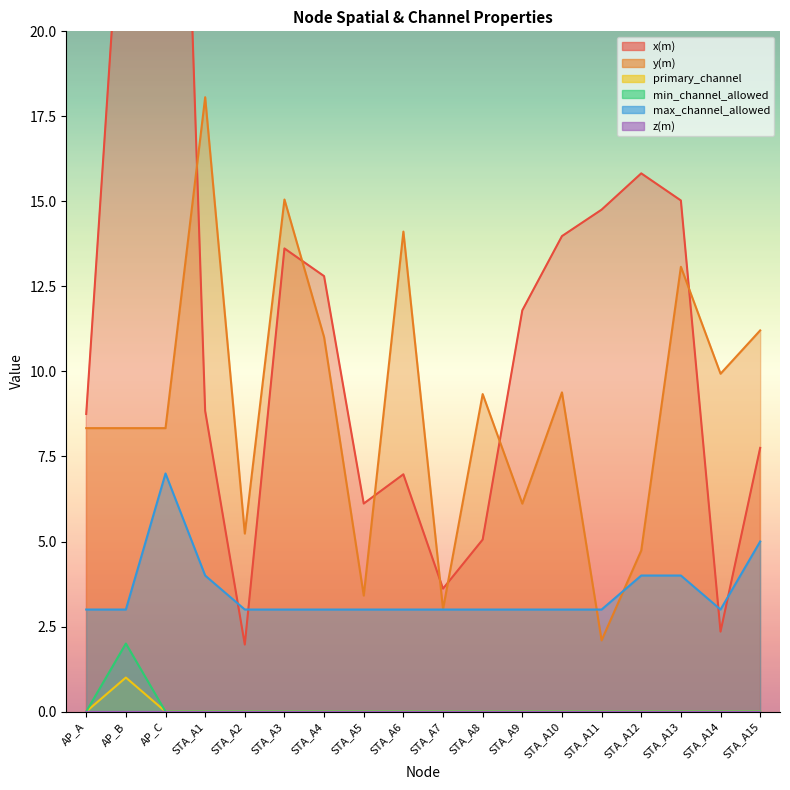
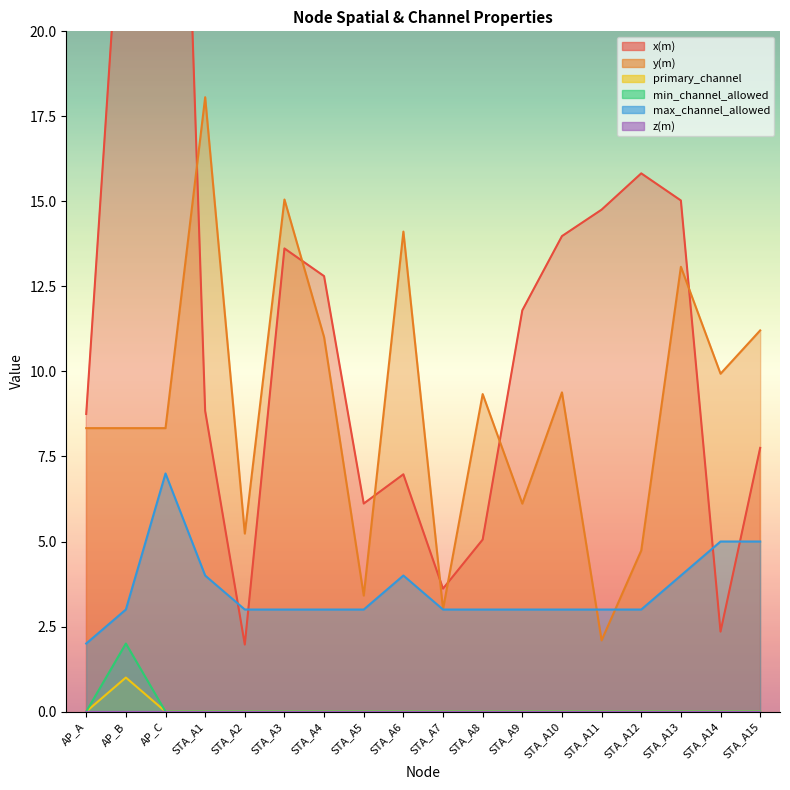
  {
    "min_channel_allowed": {
      "AP_B": 2
    },
    "max_channel_allowed": {
-     "AP_A": 3,
+     "AP_A": 2,
      "AP_B": 3,
      "AP_C": 7,
      "STA_A1": 4,
      "STA_A2": 3,
      "STA_A3": 3,
      "STA_A4": 3,
      "STA_A5": 3,
-     "STA_A6": 3,
+     "STA_A6": 4,
      "STA_A8": 3,
      "STA_A9": 3,
      "STA_A10": 3,
      "STA_A11": 3,
-     "STA_A12": 4,
+     "STA_A12": 3,
      "STA_A13": 4,
-     "STA_A14": 3,
+     "STA_A14": 5,
      "STA_A15": 5
    },
    "z(m)": {
      "AP_B": 0
    }
  }
